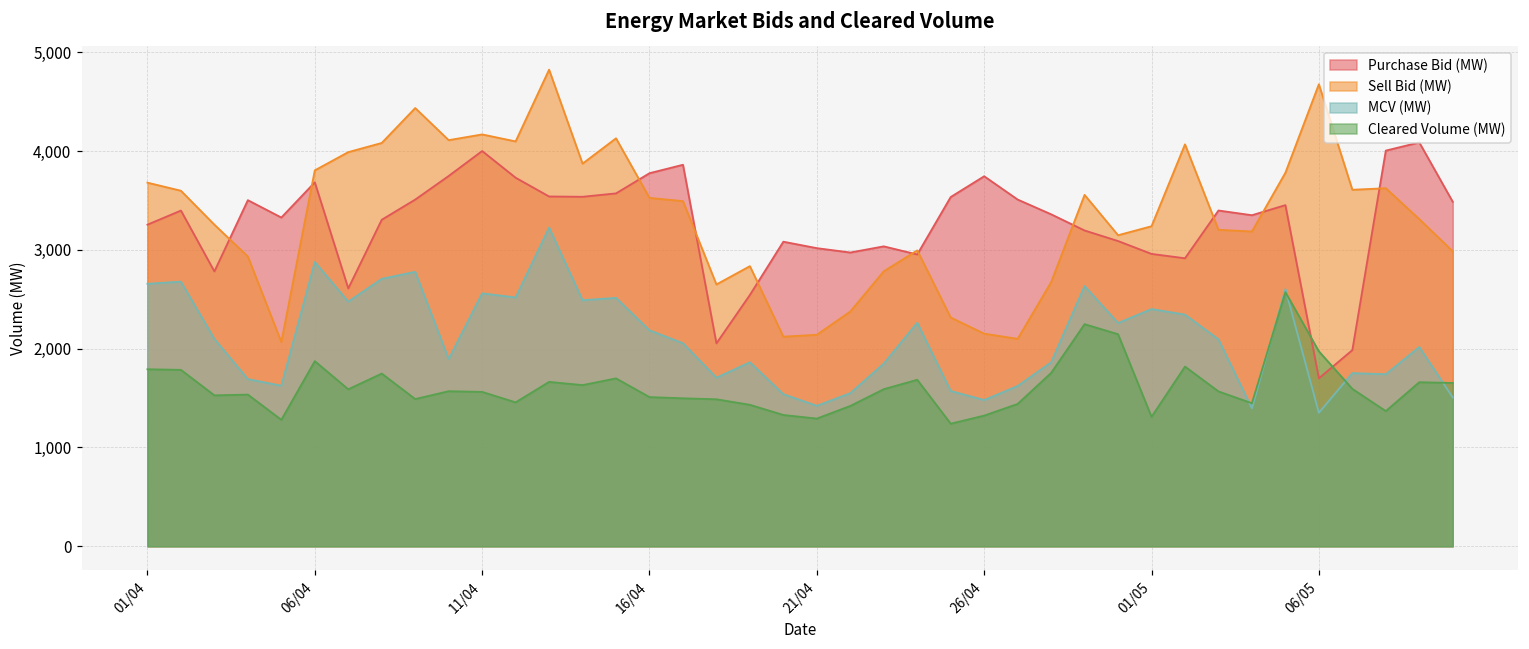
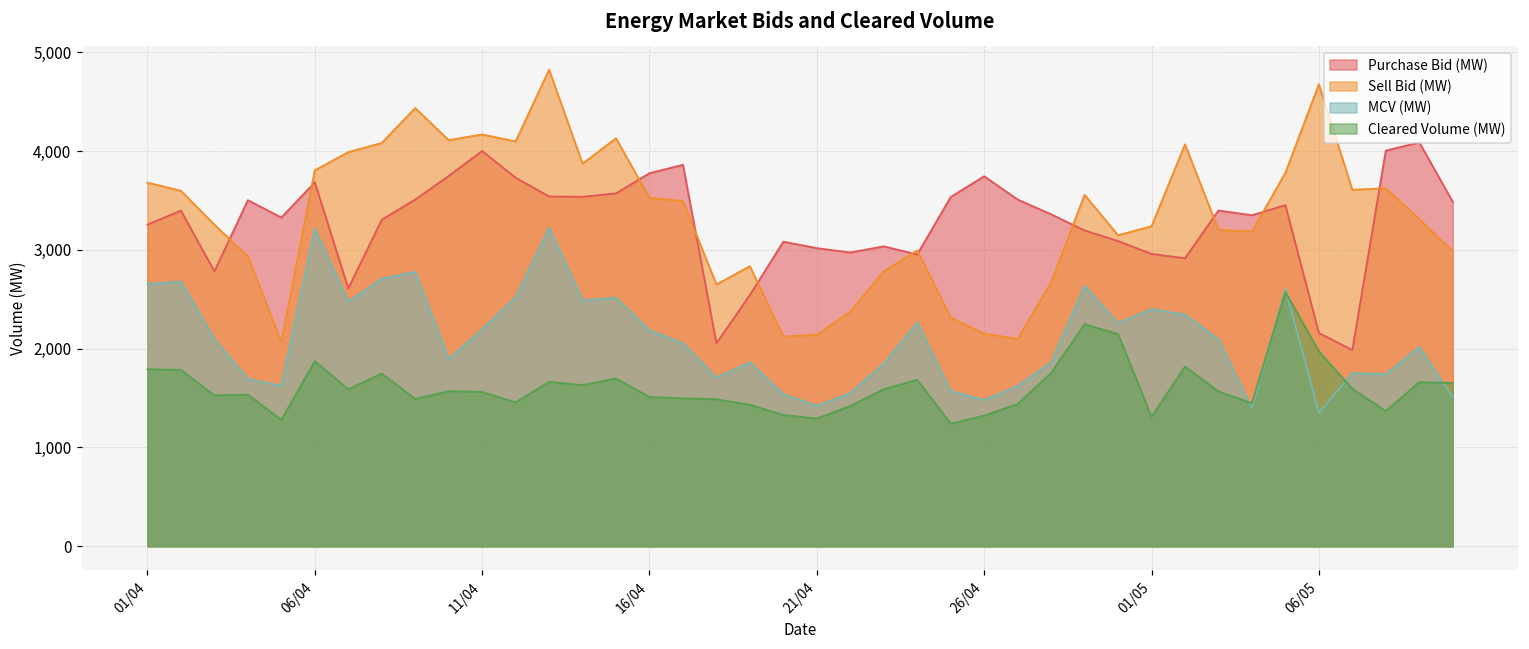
  {
    "Purchase Bid (MW)": {
      "01/04": "3,300",
      "06/04": "3,700",
      "11/04": "4,000",
      "16/04": "3,800",
      "21/04": "3,000",
      "26/04": "3,700",
      "01/05": "3,000",
-     "06/05": "1,700"
+     "06/05": "2,200"
    },
    "Sell Bid (MW)": {
      "01/04": "3,700",
      "06/04": "3,800",
      "11/04": "4,200",
      "16/04": "3,500",
      "21/04": "2,100",
      "26/04": "2,200",
      "01/05": "3,200",
      "06/05": "4,700"
    },
    "MCV (MW)": {
      "01/04": "2,700",
-     "06/04": "2,900",
-     "11/04": "2,600",
+     "06/04": "3,200",
+     "11/04": "2,200",
      "16/04": "2,200",
      "21/04": "1,400",
      "26/04": "1,500",
      "01/05": "2,400",
      "06/05": "1,400"
    },
    "Cleared Volume (MW)": {
      "01/04": "1,800",
      "06/04": "1,900",
      "11/04": "1,600",
      "16/04": "1,500",
      "21/04": "1,300",
      "26/04": "1,300",
      "01/05": "1,300",
      "06/05": "2,000"
    }
  }
